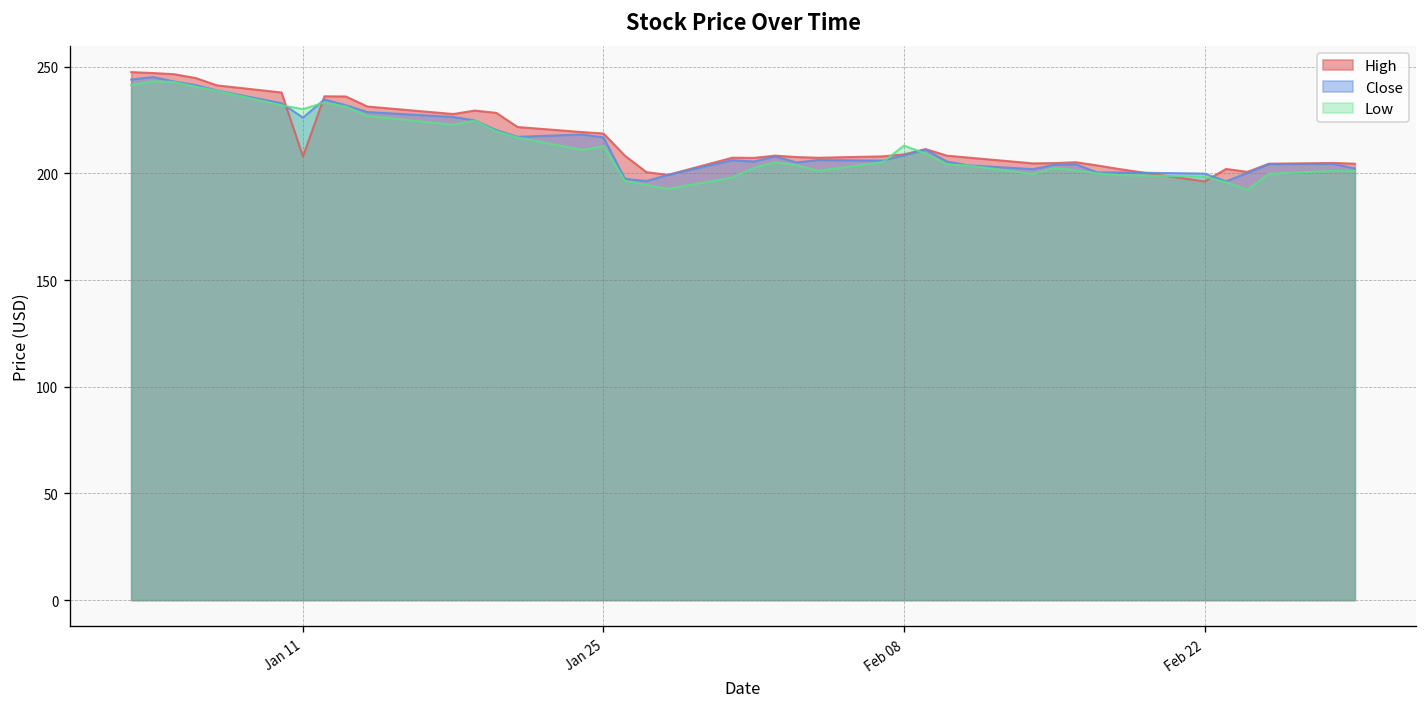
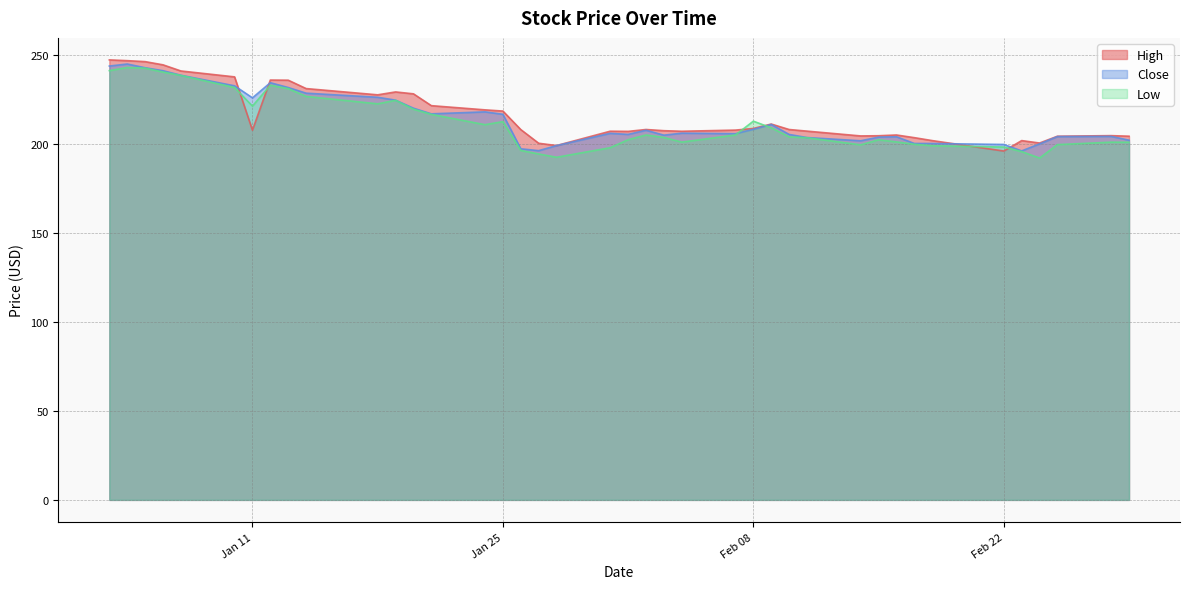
  {
    "High": {
      "Jan 11": 208,
      "Jan 25": 219,
      "Feb 22": 196
    },
    "Close": {
      "Jan 11": 226,
      "Jan 25": 217
    },
    "Low": {
-     "Jan 11": 230,
+     "Jan 11": 221,
      "Jan 25": 213,
      "Feb 08": 213
    }
  }
